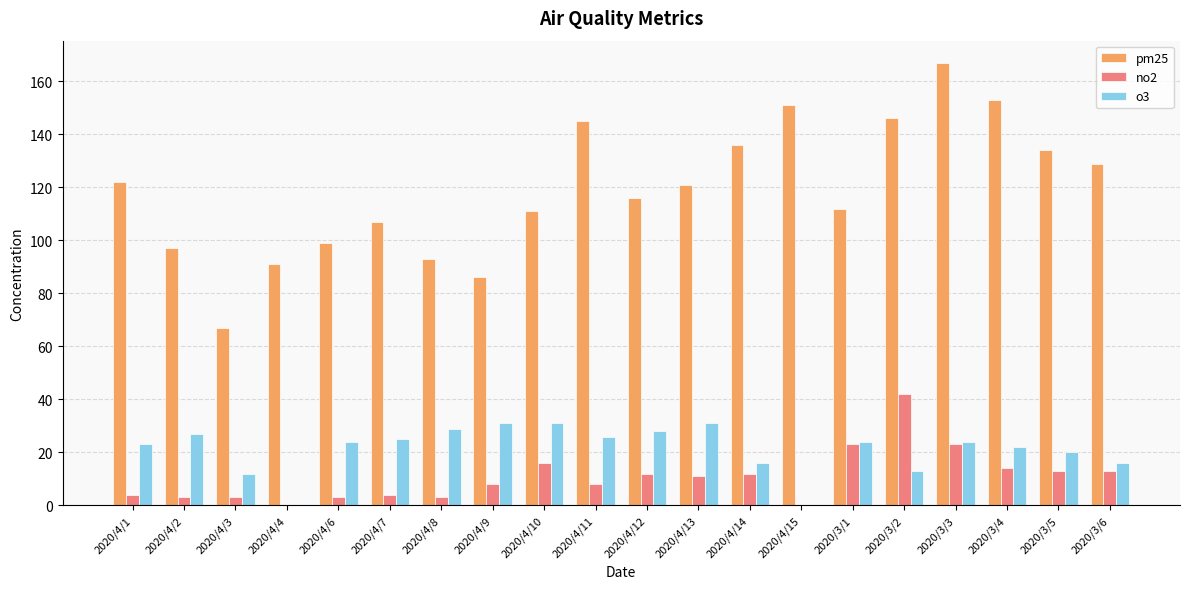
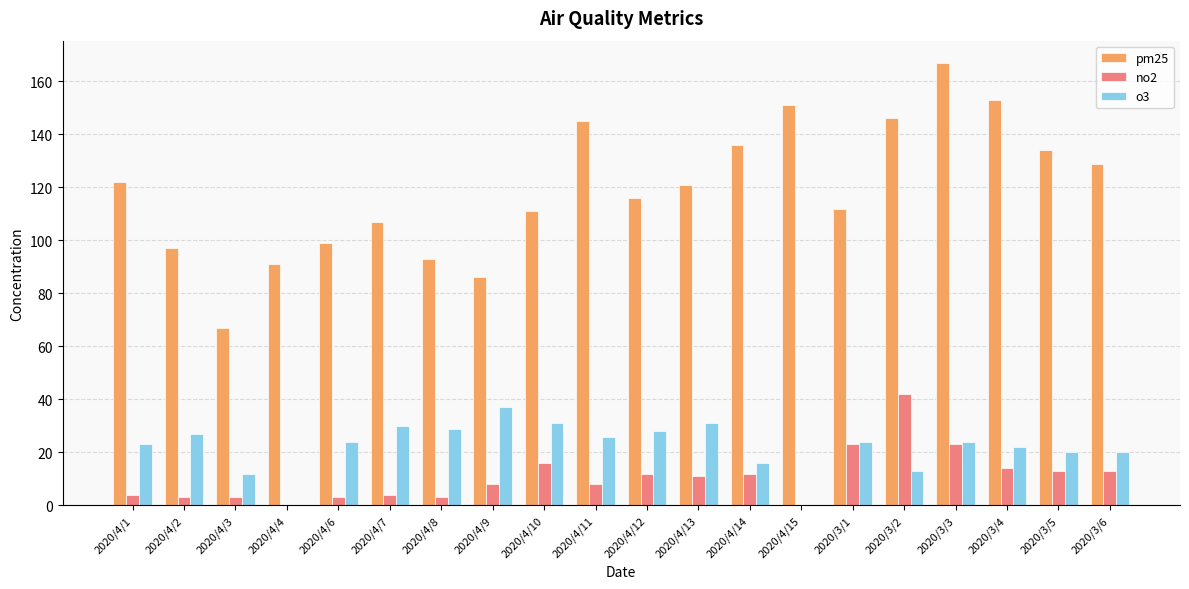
  {
    "o3": {
      "2020/4/1": 23,
      "2020/4/2": 27,
      "2020/4/3": 12,
      "2020/4/4": 0,
      "2020/4/6": 24,
-     "2020/4/7": 25,
+     "2020/4/7": 30,
      "2020/4/8": 29,
-     "2020/4/9": 31,
+     "2020/4/9": 37,
      "2020/4/10": 31,
      "2020/4/11": 26,
      "2020/4/12": 28,
      "2020/4/13": 31,
      "2020/4/14": 16,
      "2020/4/15": 0,
      "2020/3/1": 24,
      "2020/3/2": 13,
      "2020/3/3": 24,
      "2020/3/4": 22,
      "2020/3/5": 20,
-     "2020/3/6": 16
+     "2020/3/6": 20
    }
  }
